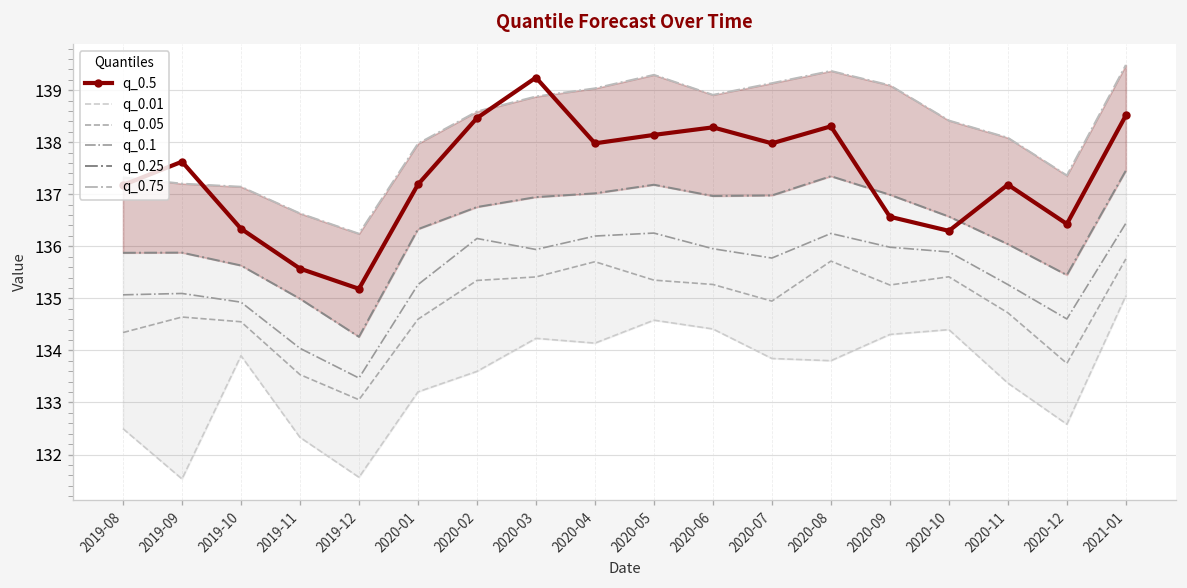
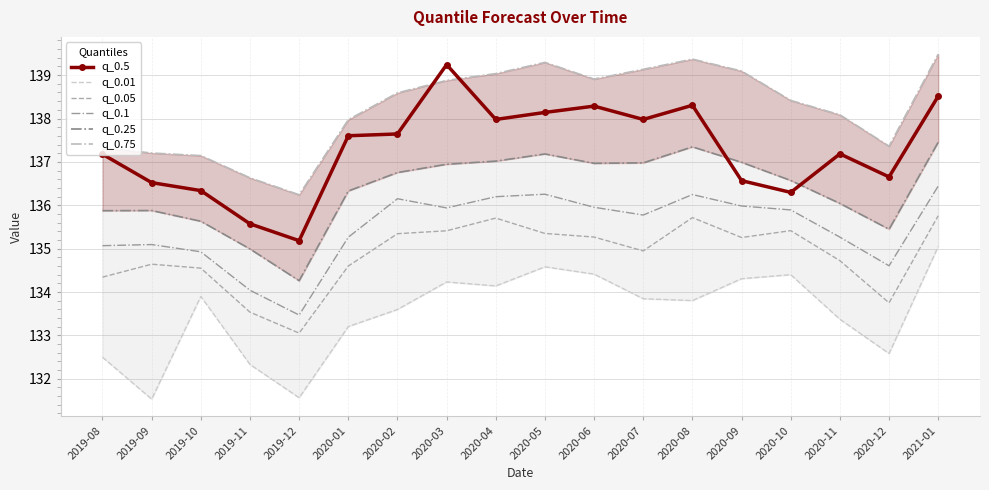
  {
    "q_0.5": {
-     "2019-09": 137.6,
+     "2019-09": 136.5,
      "2019-10": 136.3,
      "2019-11": 135.6,
      "2019-12": 135.2,
-     "2020-01": 137.2,
-     "2020-02": 138.5,
+     "2020-01": 137.6,
+     "2020-02": 137.6,
      "2020-03": 139.2,
      "2020-04": 138.0,
      "2020-05": 138.1,
      "2020-06": 138.3,
      "2020-07": 138.0,
      "2020-08": 138.3,
      "2020-09": 136.6,
      "2020-10": 136.3,
      "2020-11": 137.2,
-     "2020-12": 136.4,
+     "2020-12": 136.7,
      "2021-01": 138.5
    }
  }
